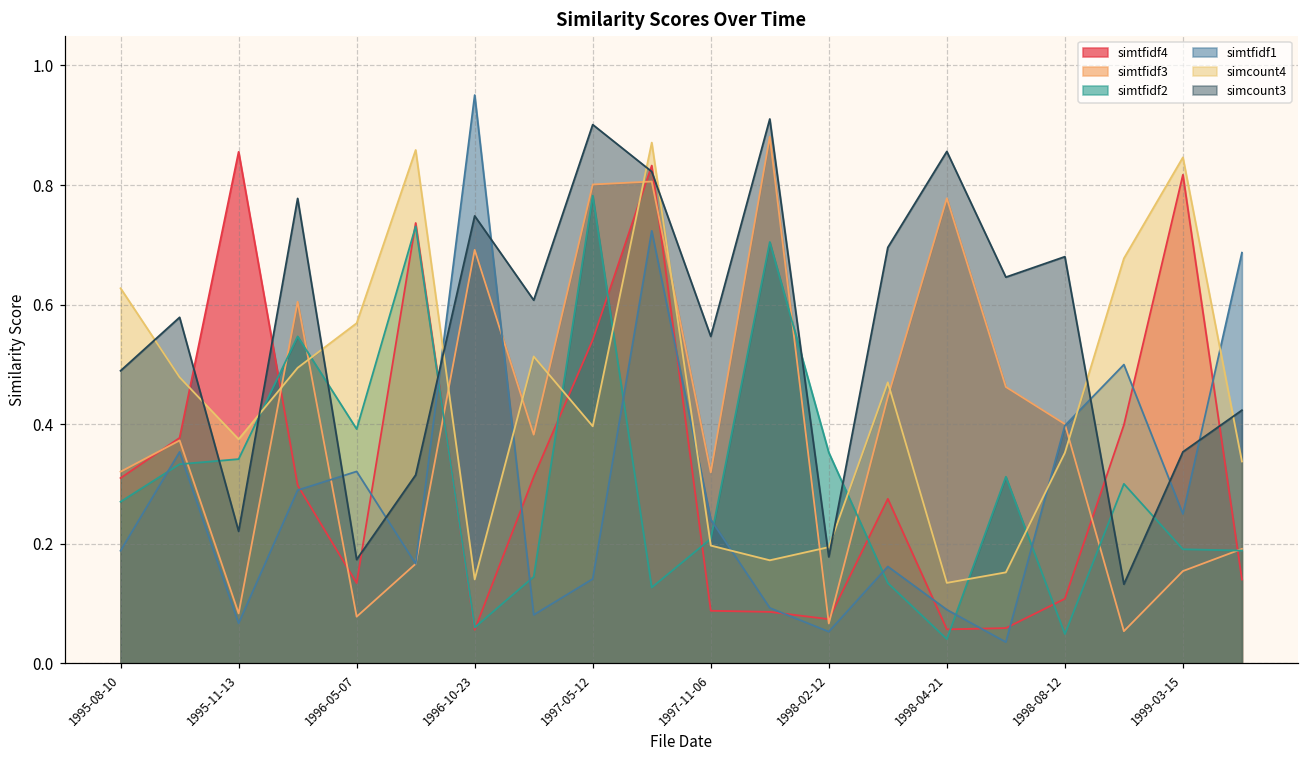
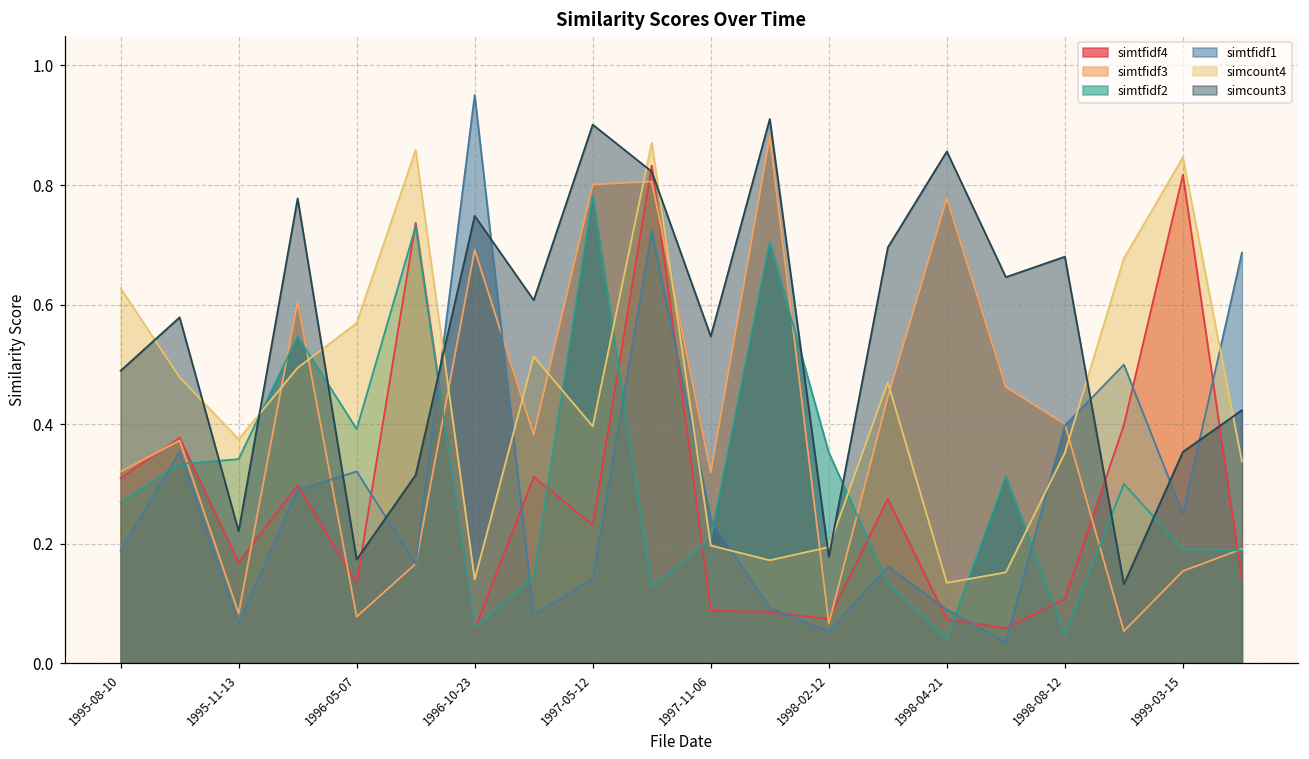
  {
    "simtfidf4": {
      "1995-08-10": 0.31,
-     "1995-11-13": 0.86,
+     "1995-11-13": 0.17,
      "1996-05-07": 0.13,
-     "1997-05-12": 0.54,
+     "1997-05-12": 0.23,
      "1997-11-06": 0.09,
      "1998-02-12": 0.07,
-     "1998-04-21": 0.06,
+     "1998-04-21": 0.07,
      "1998-08-12": 0.11,
      "1999-03-15": 0.82
    }
  }
